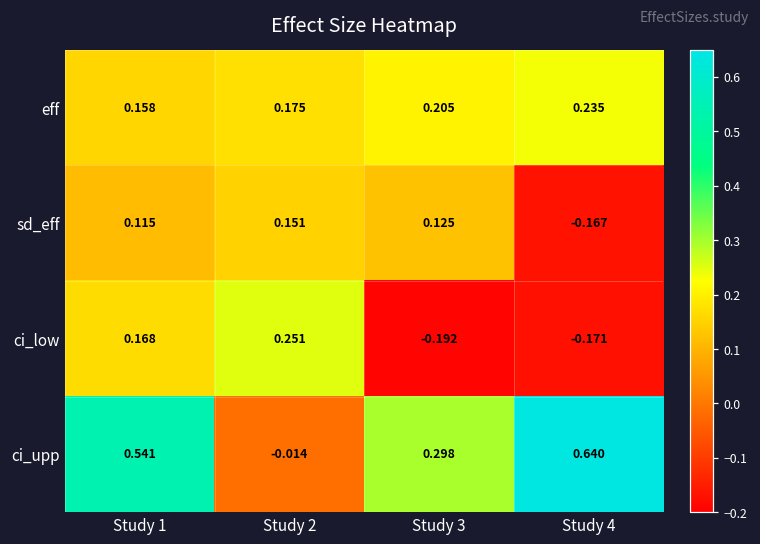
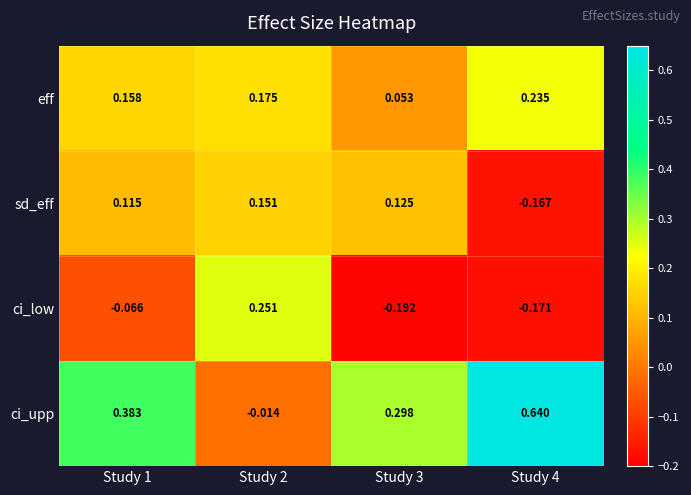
  {
    "eff": {
      "Study 1": 0.158,
      "Study 2": 0.175,
-     "Study 3": 0.205,
+     "Study 3": 0.053,
      "Study 4": 0.235
    },
    "sd_eff": {
      "Study 1": 0.115,
      "Study 2": 0.151,
      "Study 3": 0.125,
      "Study 4": -0.167
    },
    "ci_low": {
-     "Study 1": 0.168,
+     "Study 1": -0.066,
      "Study 2": 0.251,
      "Study 3": -0.192,
      "Study 4": -0.171
    },
    "ci_upp": {
-     "Study 1": 0.541,
+     "Study 1": 0.383,
      "Study 2": -0.014,
      "Study 3": 0.298,
      "Study 4": 0.640
    }
  }
